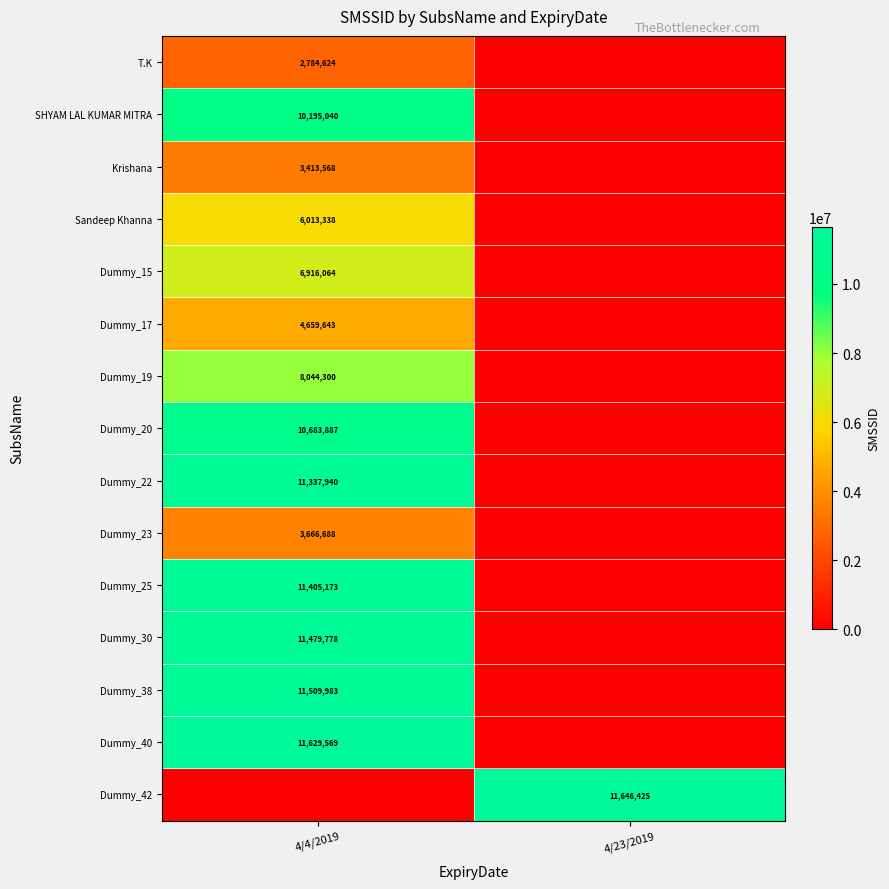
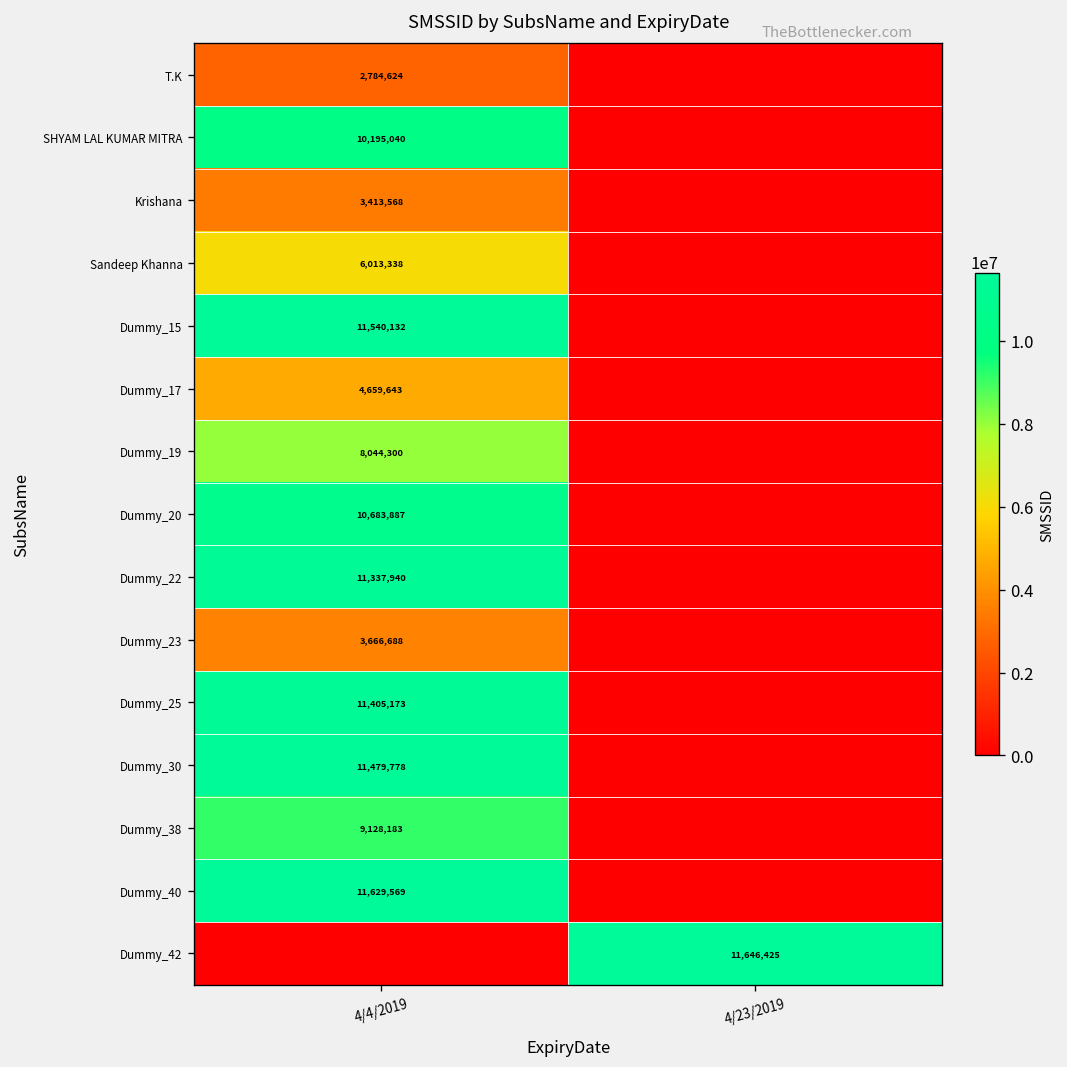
  {
    "T.K": {
      "4/4/2019": "2,784,624"
    },
    "SHYAM LAL KUMAR MITRA": {
      "4/4/2019": "10,195,040"
    },
    "Krishana": {
      "4/4/2019": "3,413,568"
    },
    "Sandeep Khanna": {
      "4/4/2019": "6,013,338"
    },
    "Dummy_15": {
-     "4/4/2019": "6,916,064"
+     "4/4/2019": "11,540,132"
    },
    "Dummy_17": {
      "4/4/2019": "4,659,643"
    },
    "Dummy_19": {
      "4/4/2019": "8,044,300"
    },
    "Dummy_20": {
      "4/4/2019": "10,683,887"
    },
    "Dummy_22": {
      "4/4/2019": "11,337,940"
    },
    "Dummy_23": {
      "4/4/2019": "3,666,688"
    },
    "Dummy_25": {
      "4/4/2019": "11,405,173"
    },
    "Dummy_30": {
      "4/4/2019": "11,479,778"
    },
    "Dummy_38": {
-     "4/4/2019": "11,509,983"
+     "4/4/2019": "9,128,183"
    },
    "Dummy_40": {
      "4/4/2019": "11,629,569"
    },
    "Dummy_42": {
      "4/23/2019": "11,646,425"
    }
  }
